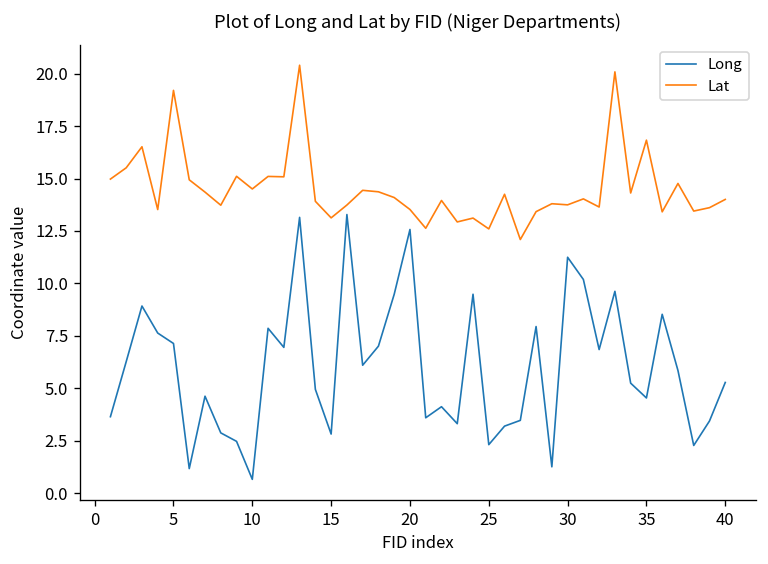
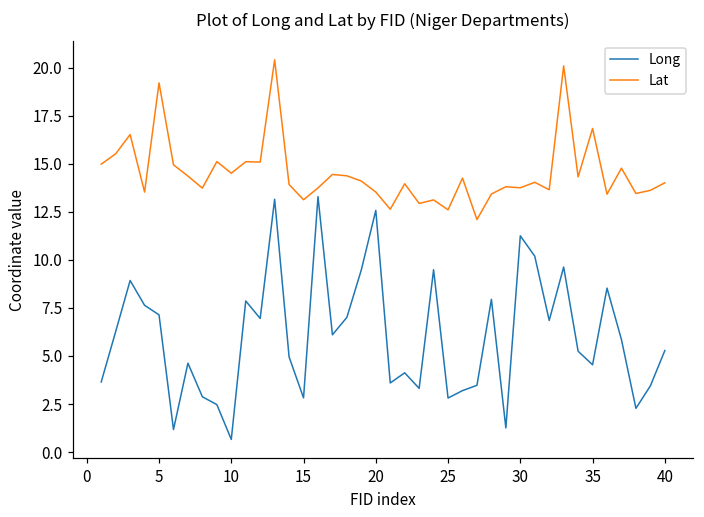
  {
    "Long": {
      "5": 7.1,
      "10": 0.7,
      "15": 2.8,
      "20": 12.6,
-     "25": 2.3,
+     "25": 2.8,
      "30": 11.2,
      "35": 4.5,
      "40": 5.3
    },
    "Lat": {
      "5": 19.2,
      "10": 14.5,
      "15": 13.1,
      "20": 13.5,
      "25": 12.6,
      "30": 13.7,
      "35": 16.8,
      "40": 14.0
    }
  }
